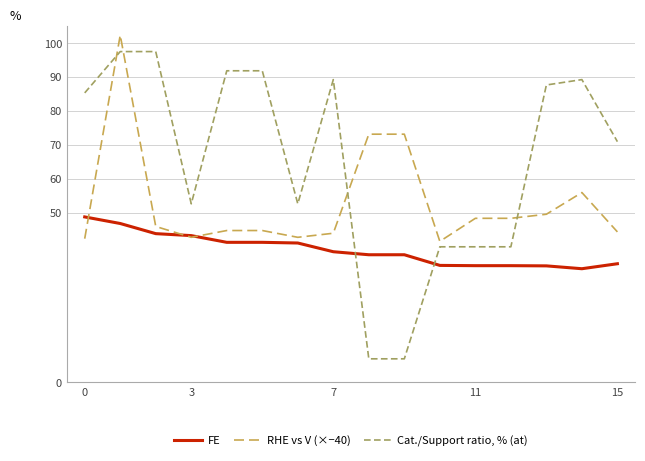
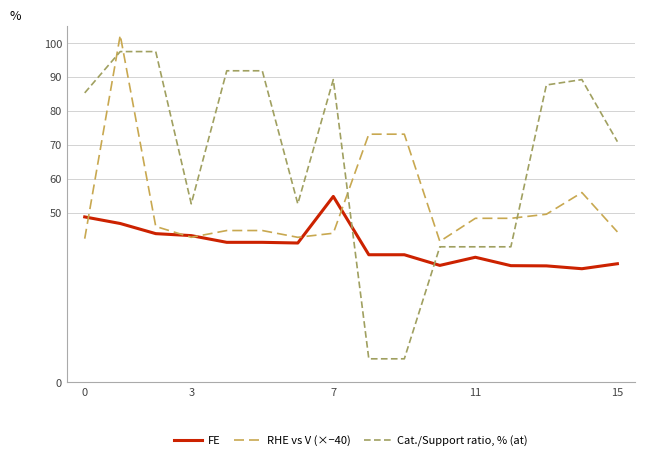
  {
    "FE": {
      "0": 49,
-     "7": 39,
-     "11": 34,
+     "7": 55,
+     "11": 37,
      "15": 35
    }
  }
